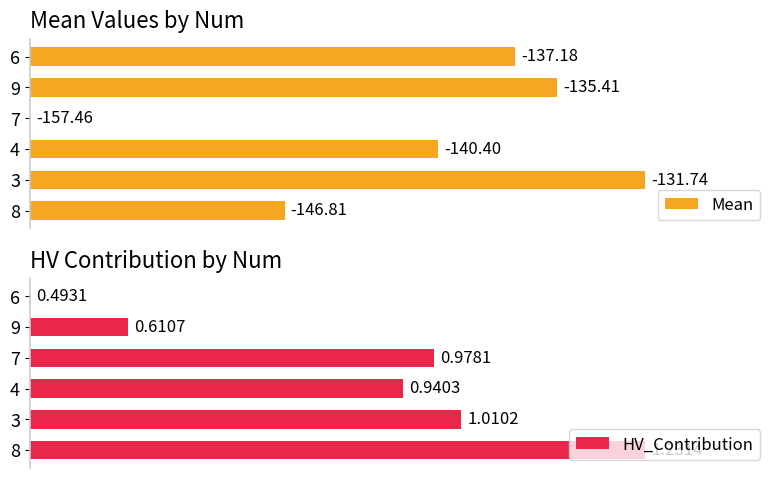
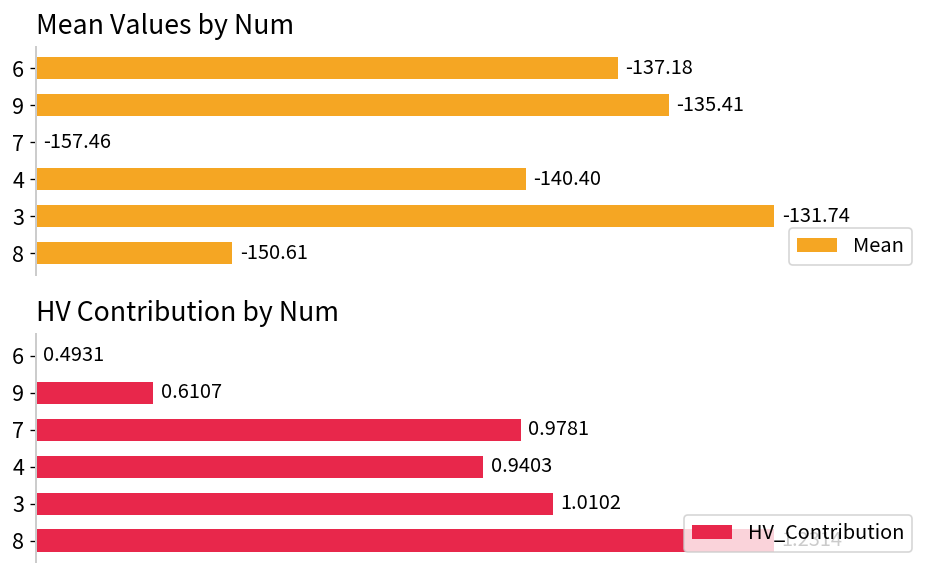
  {
    "Mean Values by Num": {
-     "8": -146.81
+     "8": -150.61
    }
  }
